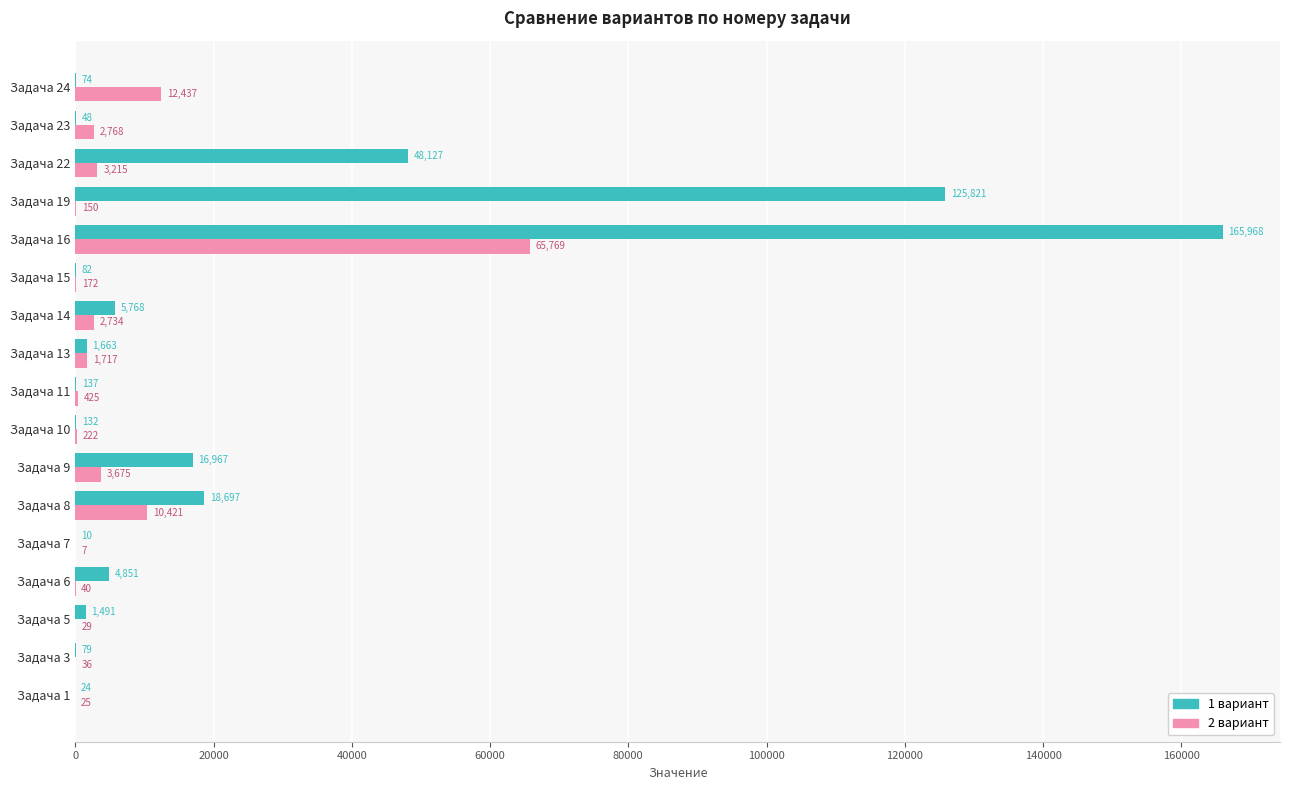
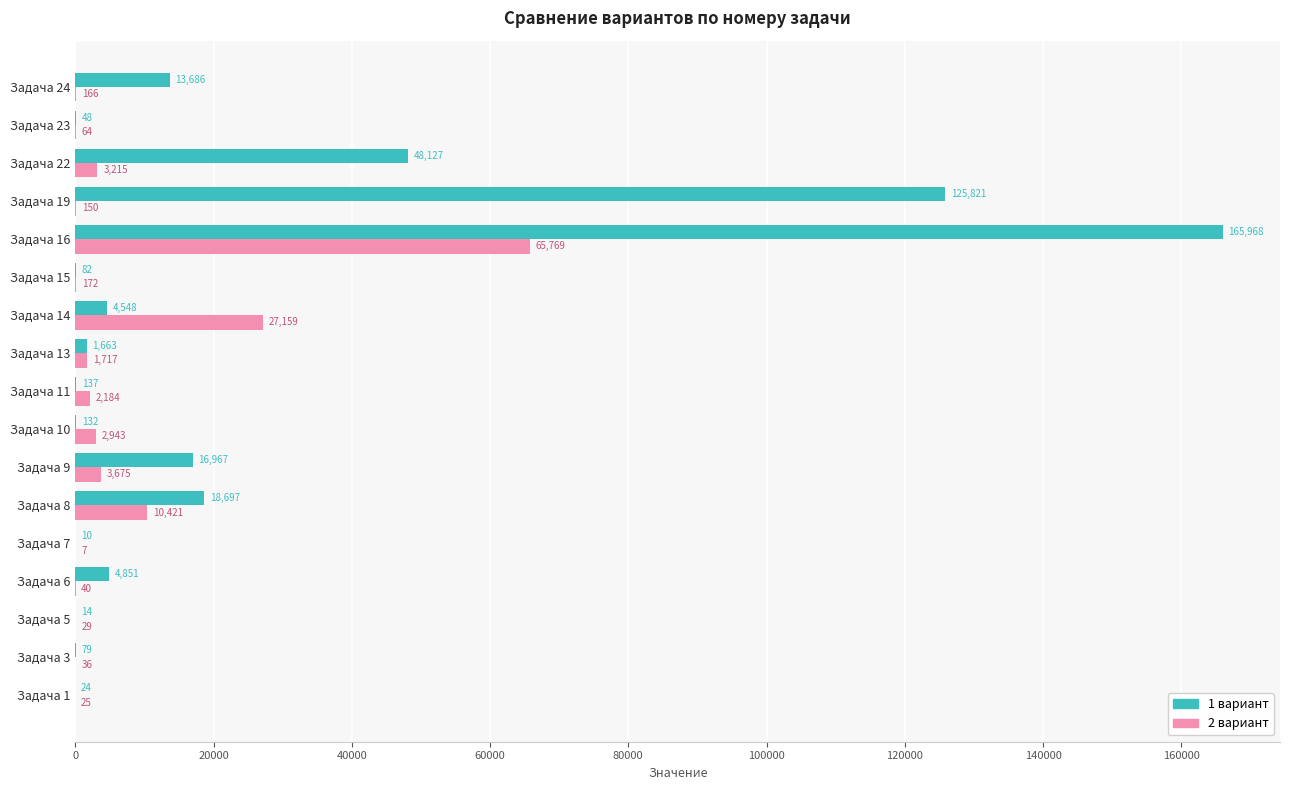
  {
    "1 вариант": {
-     "Задача 24": "74",
+     "Задача 24": "13,686",
      "Задача 23": "48",
      "Задача 22": "48,127",
      "Задача 19": "125,821",
      "Задача 16": "165,968",
      "Задача 15": "82",
-     "Задача 14": "5,768",
+     "Задача 14": "4,548",
      "Задача 13": "1,663",
      "Задача 11": "137",
      "Задача 10": "132",
      "Задача 9": "16,967",
      "Задача 8": "18,697",
      "Задача 7": "10",
      "Задача 6": "4,851",
-     "Задача 5": "1,491",
+     "Задача 5": "14",
      "Задача 3": "79",
      "Задача 1": "24"
    },
    "2 вариант": {
-     "Задача 24": "12,437",
-     "Задача 23": "2,768",
+     "Задача 24": "166",
+     "Задача 23": "64",
      "Задача 22": "3,215",
      "Задача 19": "150",
      "Задача 16": "65,769",
      "Задача 15": "172",
-     "Задача 14": "2,734",
+     "Задача 14": "27,159",
      "Задача 13": "1,717",
-     "Задача 11": "425",
-     "Задача 10": "222",
+     "Задача 11": "2,184",
+     "Задача 10": "2,943",
      "Задача 9": "3,675",
      "Задача 8": "10,421",
      "Задача 7": "7",
      "Задача 6": "40",
      "Задача 5": "29",
      "Задача 3": "36",
      "Задача 1": "25"
    }
  }
